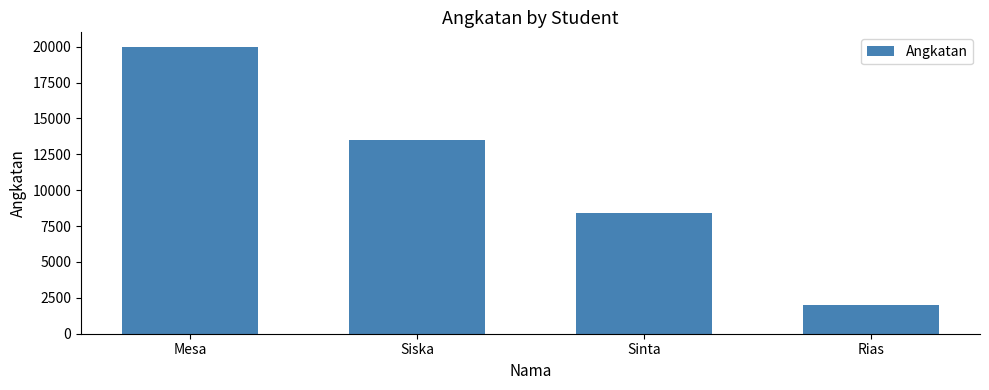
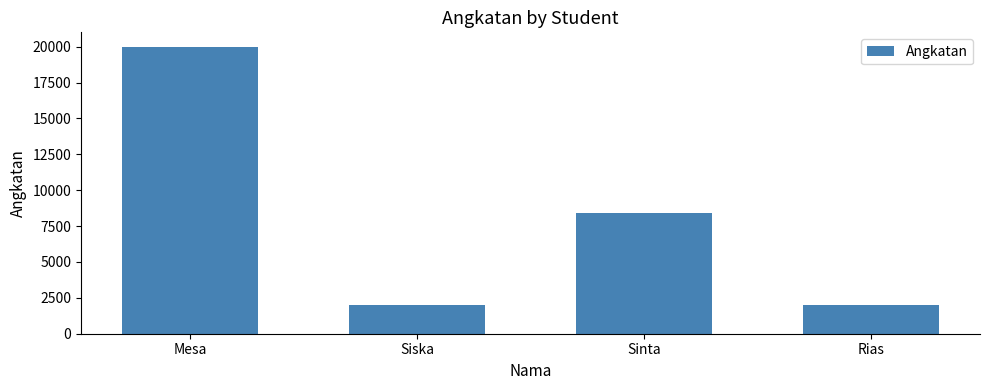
  {
    "Mesa": 20000,
-   "Siska": 13500,
+   "Siska": 2000,
    "Sinta": 8400,
    "Rias": 2000
  }
